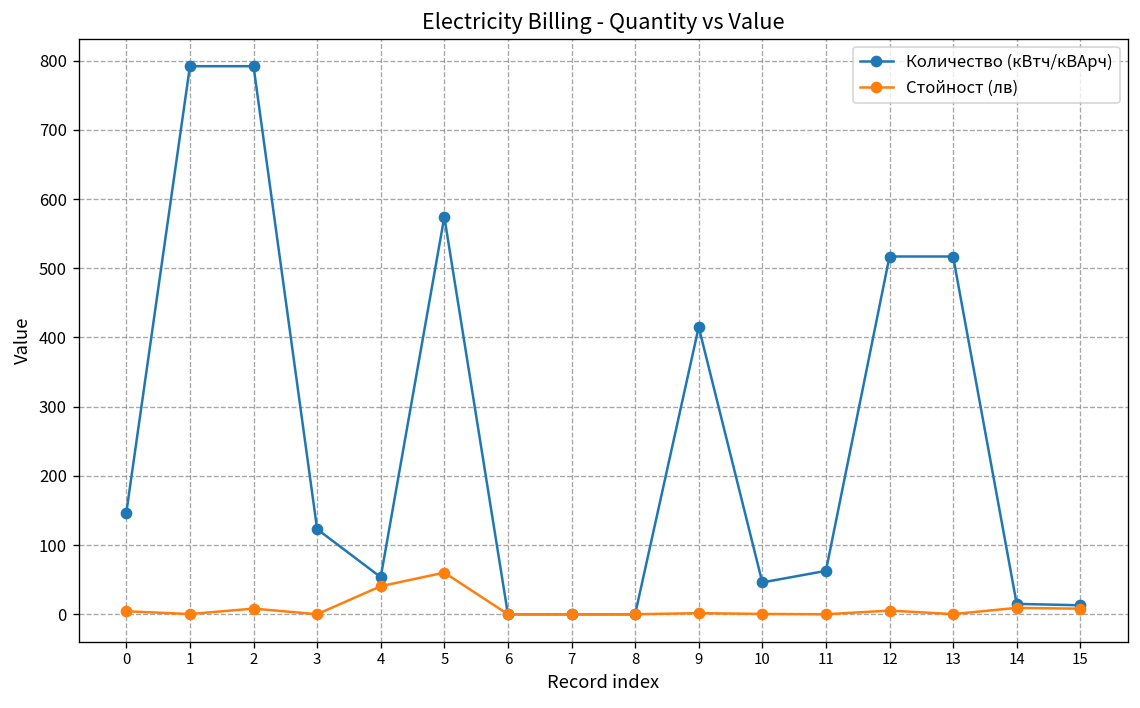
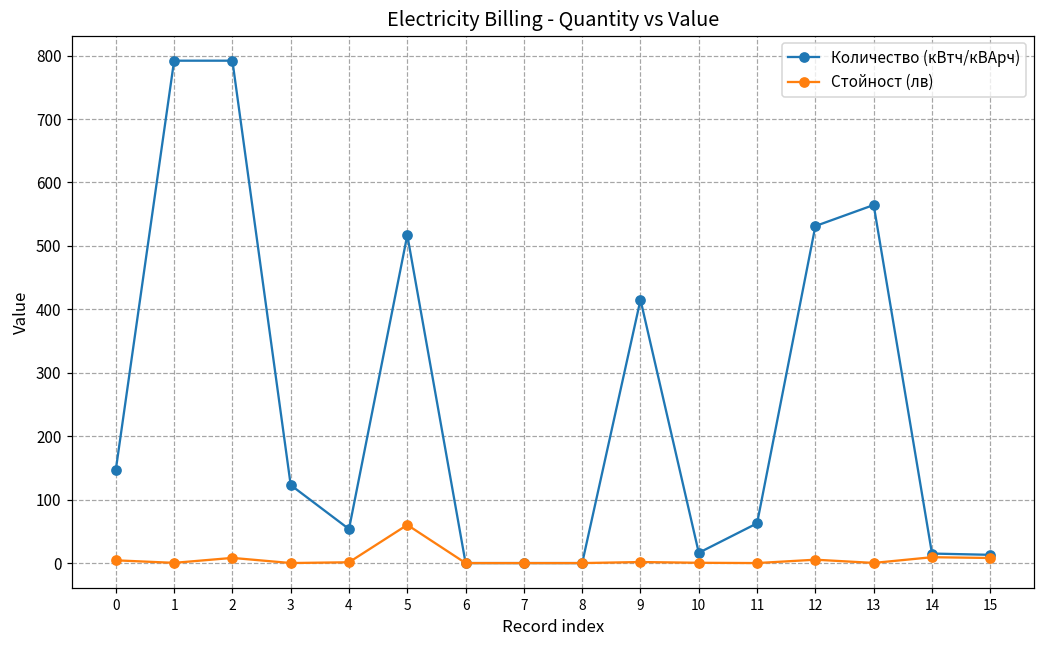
  {
    "Количество (кВтч/кВАрч)": {
      "0": 150,
      "1": 790,
      "2": 790,
      "3": 120,
      "4": 50,
-     "5": 570,
+     "5": 520,
      "9": 420,
-     "10": 50,
+     "10": 20,
      "11": 60,
-     "12": 520,
-     "13": 520,
+     "12": 530,
+     "13": 560,
      "14": 20,
      "15": 10
    },
    "Стойност (лв)": {
      "0": 0,
      "1": 0,
      "2": 10,
      "3": 0,
-     "4": 40,
+     "4": 0,
      "5": 60,
      "9": 0,
      "10": 0,
      "11": 0,
      "12": 10,
      "13": 0,
      "14": 10,
      "15": 10
    }
  }
